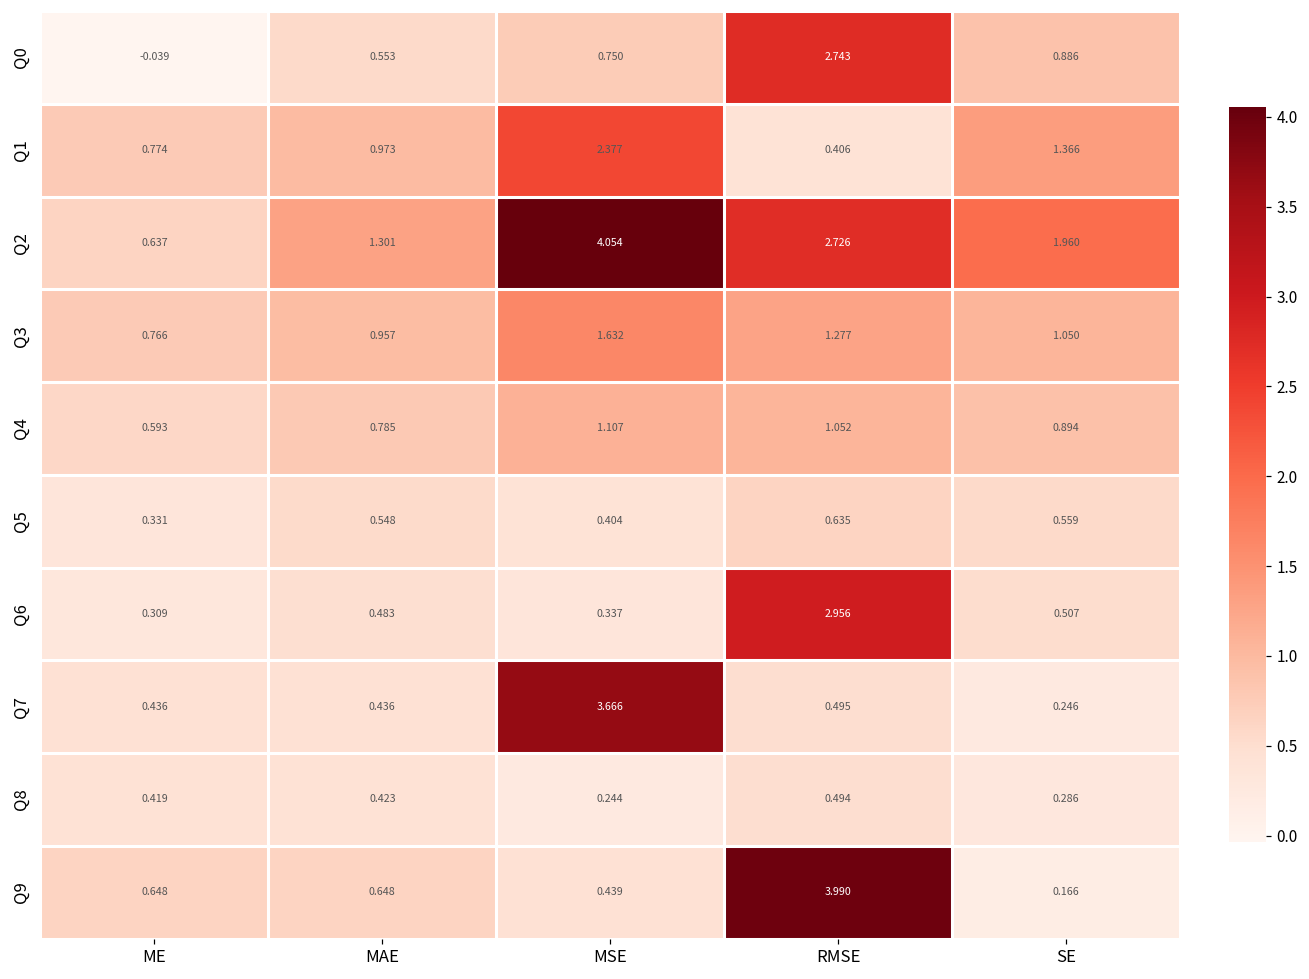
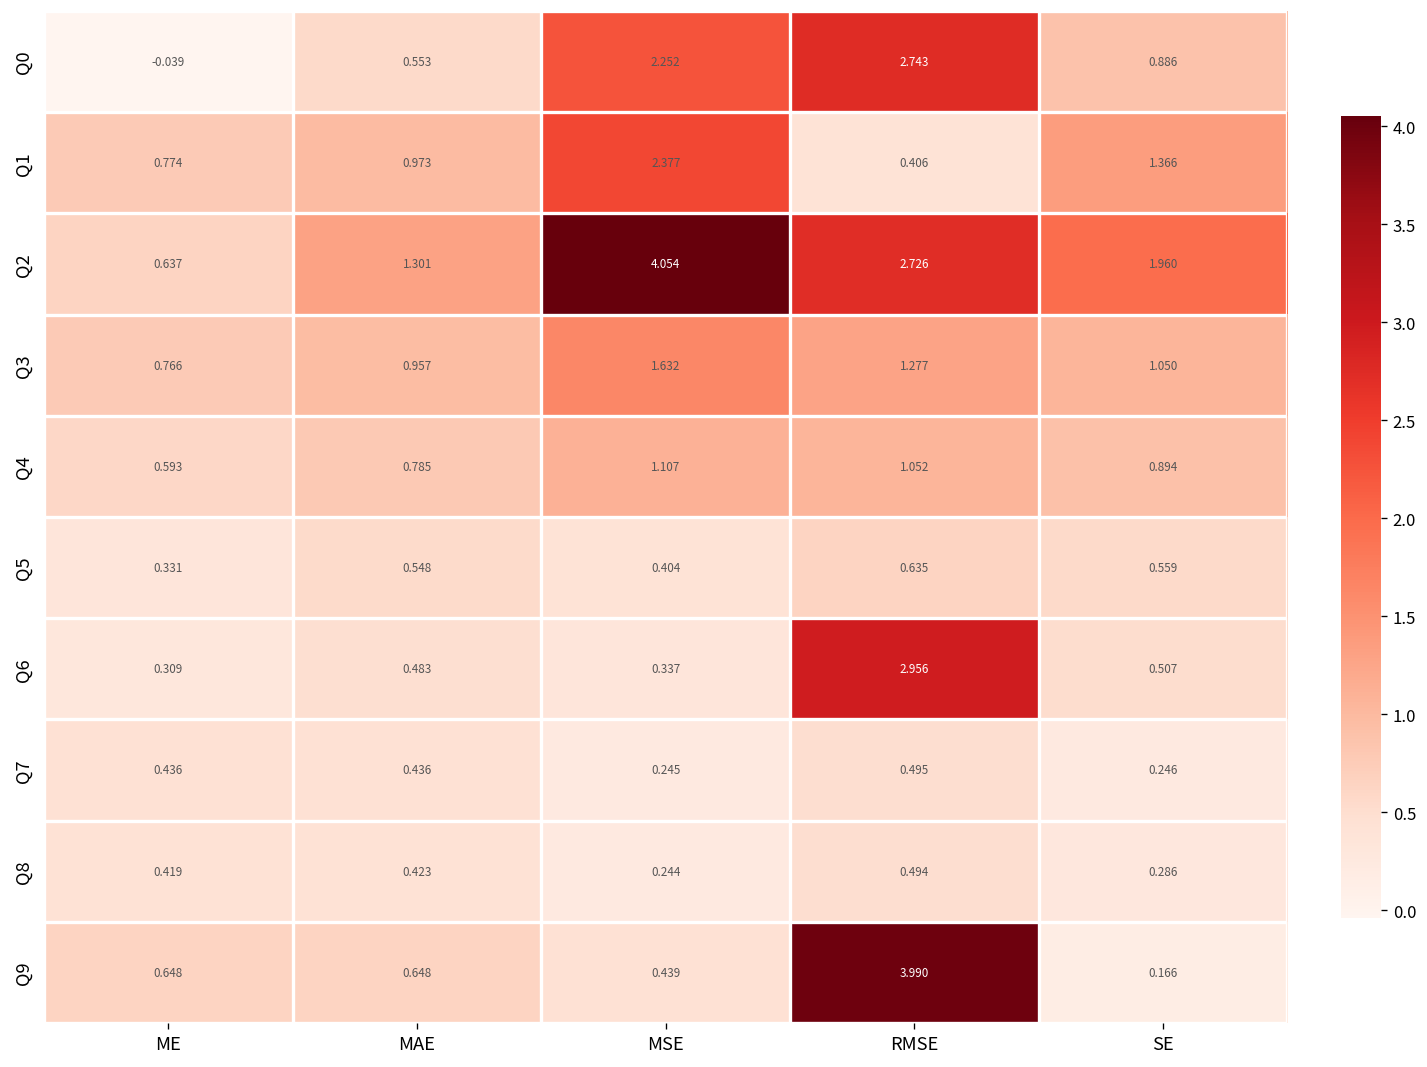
  {
    "Q0": {
      "ME": -0.039,
      "MAE": 0.553,
-     "MSE": 0.750,
+     "MSE": 2.252,
      "RMSE": 2.743,
      "SE": 0.886
    },
    "Q1": {
      "ME": 0.774,
      "MAE": 0.973,
      "MSE": 2.377,
      "RMSE": 0.406,
      "SE": 1.366
    },
    "Q2": {
      "ME": 0.637,
      "MAE": 1.301,
      "MSE": 4.054,
      "RMSE": 2.726,
      "SE": 1.960
    },
    "Q3": {
      "ME": 0.766,
      "MAE": 0.957,
      "MSE": 1.632,
      "RMSE": 1.277,
      "SE": 1.050
    },
    "Q4": {
      "ME": 0.593,
      "MAE": 0.785,
      "MSE": 1.107,
      "RMSE": 1.052,
      "SE": 0.894
    },
    "Q5": {
      "ME": 0.331,
      "MAE": 0.548,
      "MSE": 0.404,
      "RMSE": 0.635,
      "SE": 0.559
    },
    "Q6": {
      "ME": 0.309,
      "MAE": 0.483,
      "MSE": 0.337,
      "RMSE": 2.956,
      "SE": 0.507
    },
    "Q7": {
      "ME": 0.436,
      "MAE": 0.436,
-     "MSE": 3.666,
+     "MSE": 0.245,
      "RMSE": 0.495,
      "SE": 0.246
    },
    "Q8": {
      "ME": 0.419,
      "MAE": 0.423,
      "MSE": 0.244,
      "RMSE": 0.494,
      "SE": 0.286
    },
    "Q9": {
      "ME": 0.648,
      "MAE": 0.648,
      "MSE": 0.439,
      "RMSE": 3.990,
      "SE": 0.166
    }
  }
